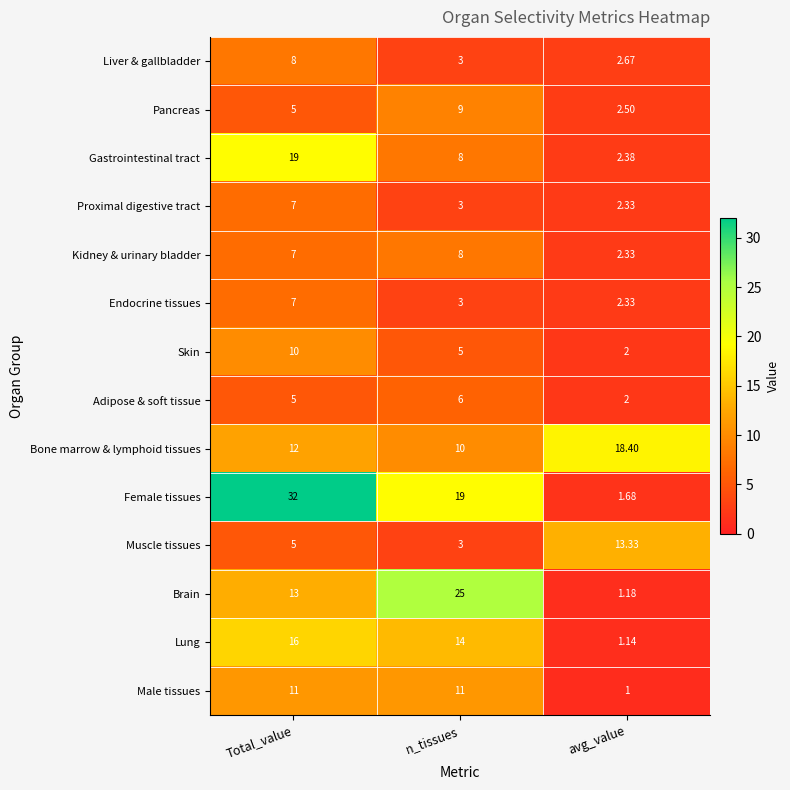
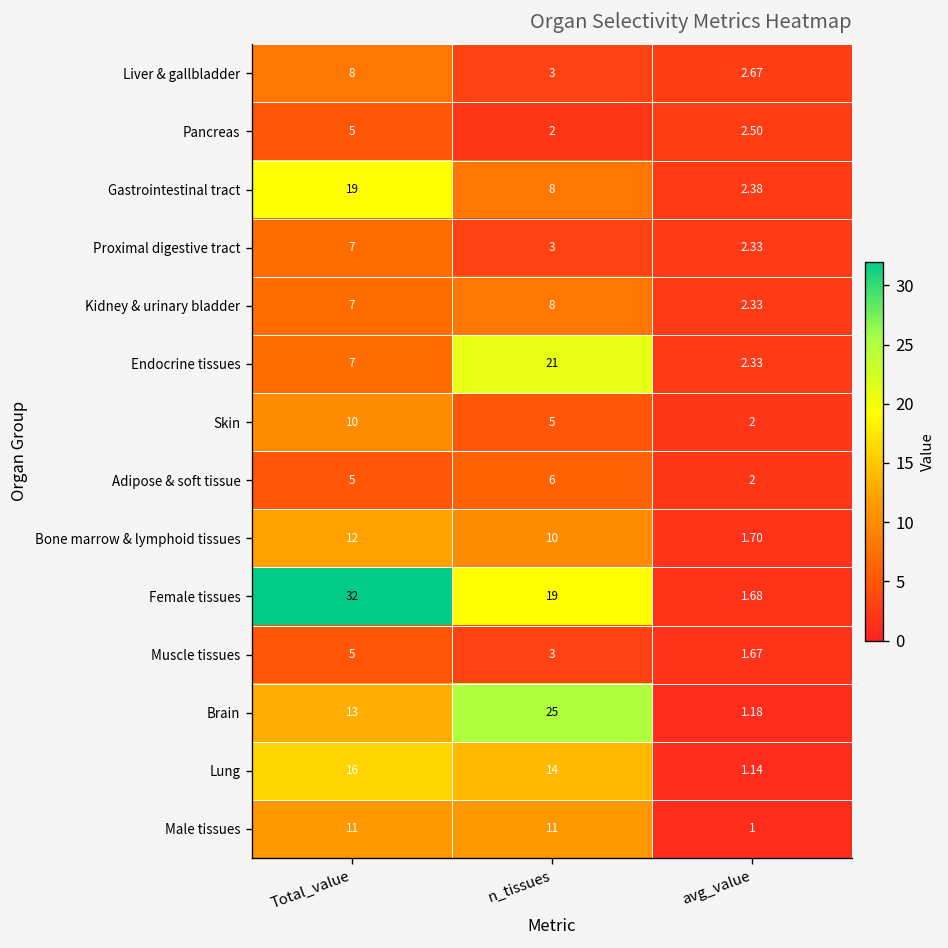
  {
    "Liver & gallbladder": {
      "Total_value": 8,
      "n_tissues": 3,
      "avg_value": 2.67
    },
    "Pancreas": {
      "Total_value": 5,
-     "n_tissues": 9,
+     "n_tissues": 2,
      "avg_value": 2.50
    },
    "Gastrointestinal tract": {
      "Total_value": 19,
      "n_tissues": 8,
      "avg_value": 2.38
    },
    "Proximal digestive tract": {
      "Total_value": 7,
      "n_tissues": 3,
      "avg_value": 2.33
    },
    "Kidney & urinary bladder": {
      "Total_value": 7,
      "n_tissues": 8,
      "avg_value": 2.33
    },
    "Endocrine tissues": {
      "Total_value": 7,
-     "n_tissues": 3,
+     "n_tissues": 21,
      "avg_value": 2.33
    },
    "Skin": {
      "Total_value": 10,
      "n_tissues": 5,
      "avg_value": 2
    },
    "Adipose & soft tissue": {
      "Total_value": 5,
      "n_tissues": 6,
      "avg_value": 2
    },
    "Bone marrow & lymphoid tissues": {
      "Total_value": 12,
      "n_tissues": 10,
-     "avg_value": 18.40
+     "avg_value": 1.70
    },
    "Female tissues": {
      "Total_value": 32,
      "n_tissues": 19,
      "avg_value": 1.68
    },
    "Muscle tissues": {
      "Total_value": 5,
      "n_tissues": 3,
-     "avg_value": 13.33
+     "avg_value": 1.67
    },
    "Brain": {
      "Total_value": 13,
      "n_tissues": 25,
      "avg_value": 1.18
    },
    "Lung": {
      "Total_value": 16,
      "n_tissues": 14,
      "avg_value": 1.14
    },
    "Male tissues": {
      "Total_value": 11,
      "n_tissues": 11,
      "avg_value": 1
    }
  }
